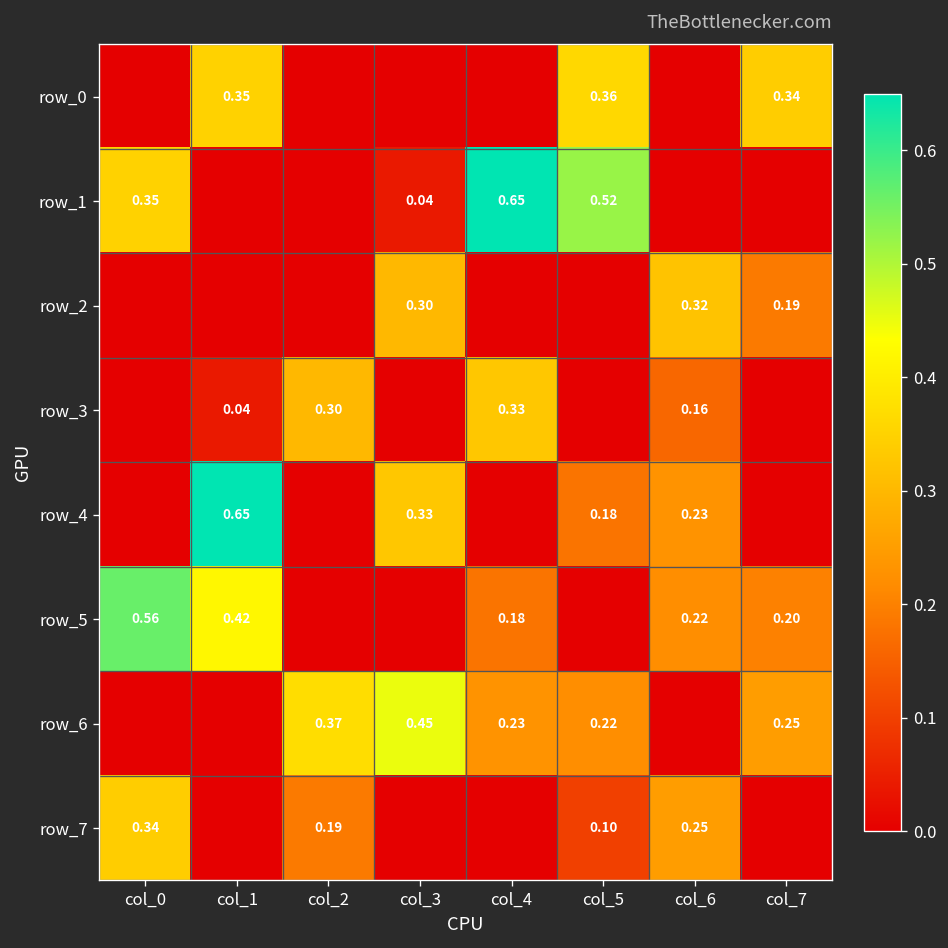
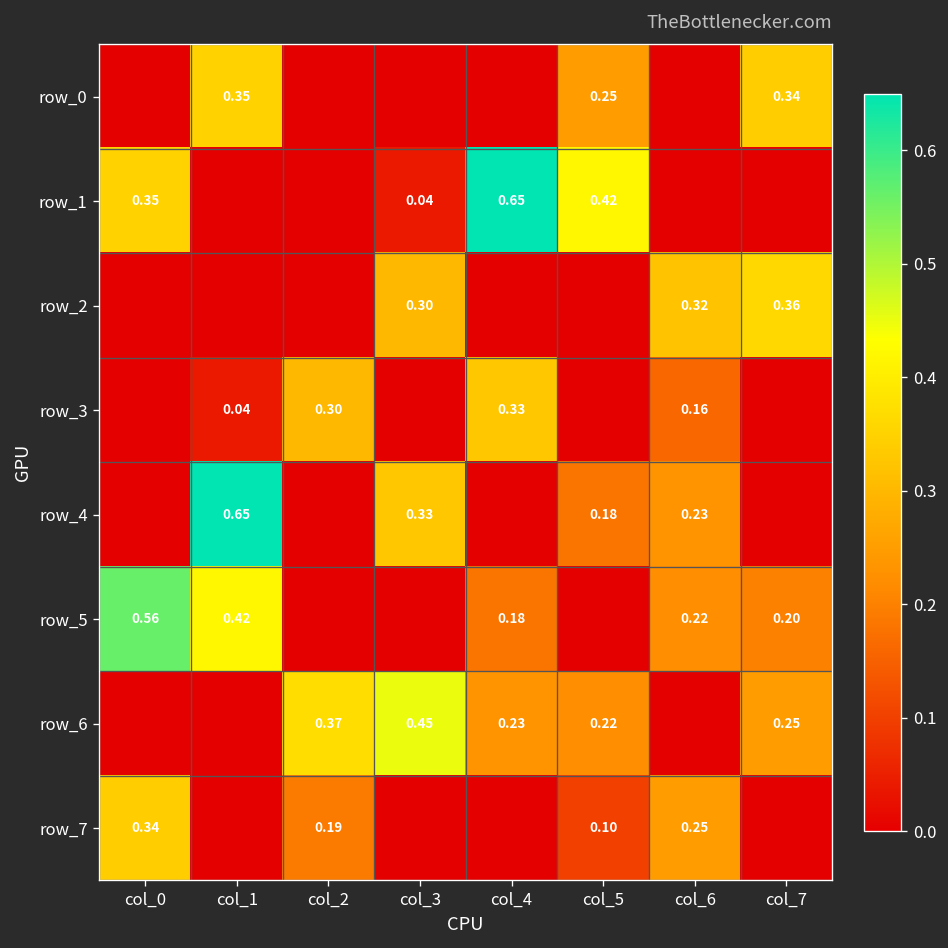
  {
    "row_0": {
      "col_1": 0.35,
-     "col_5": 0.36,
+     "col_5": 0.25,
      "col_7": 0.34
    },
    "row_1": {
      "col_0": 0.35,
      "col_3": 0.04,
      "col_4": 0.65,
-     "col_5": 0.52
+     "col_5": 0.42
    },
    "row_2": {
      "col_3": 0.30,
      "col_6": 0.32,
-     "col_7": 0.19
+     "col_7": 0.36
    },
    "row_3": {
      "col_1": 0.04,
      "col_2": 0.30,
      "col_4": 0.33,
      "col_6": 0.16
    },
    "row_4": {
      "col_1": 0.65,
      "col_3": 0.33,
      "col_5": 0.18,
      "col_6": 0.23
    },
    "row_5": {
      "col_0": 0.56,
      "col_1": 0.42,
      "col_4": 0.18,
      "col_6": 0.22,
      "col_7": 0.20
    },
    "row_6": {
      "col_2": 0.37,
      "col_3": 0.45,
      "col_4": 0.23,
      "col_5": 0.22,
      "col_7": 0.25
    },
    "row_7": {
      "col_0": 0.34,
      "col_2": 0.19,
      "col_5": 0.10,
      "col_6": 0.25
    }
  }
